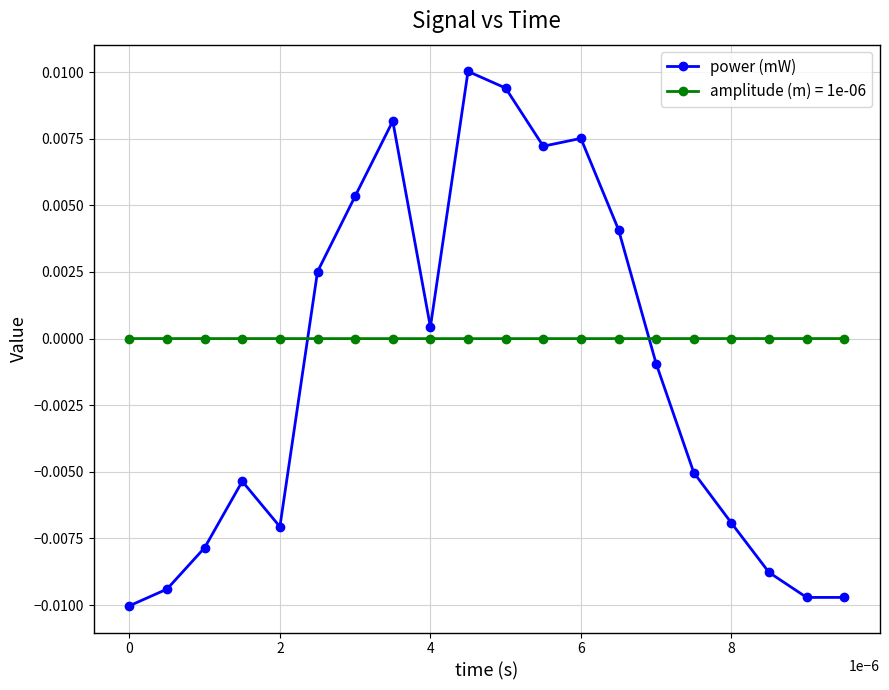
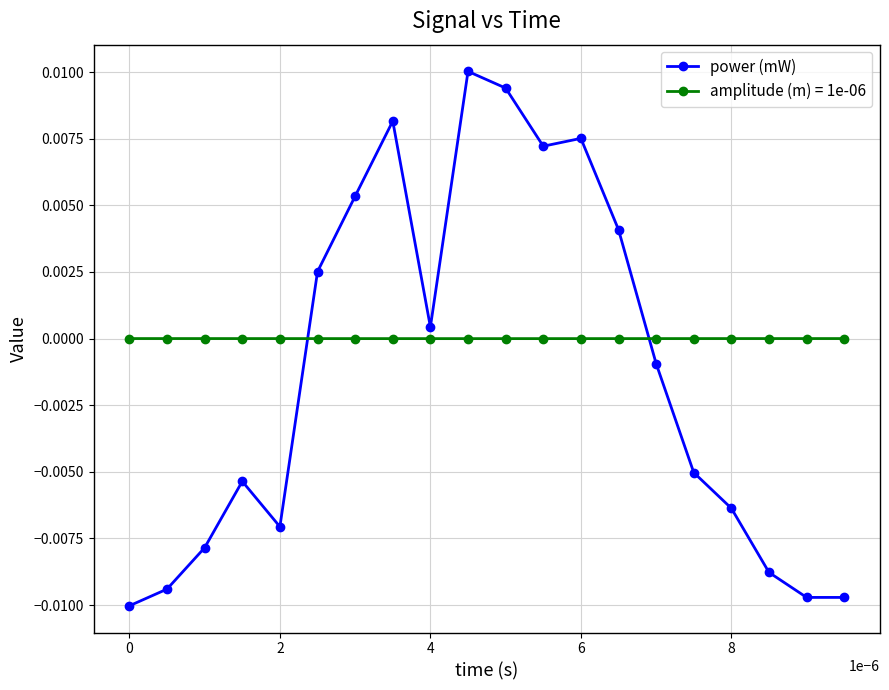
  {
    "power (mW)": {
      "0": -0.0100,
      "2": -0.0071,
      "4": 0.0004,
      "6": 0.0075,
-     "8": -0.0069
+     "8": -0.0064
    },
    "amplitude (m) = 1e-06": {
      "0": 0.0000,
      "2": 0.0000,
      "4": 0.0000,
      "6": 0.0000,
      "8": 0.0000
    }
  }
